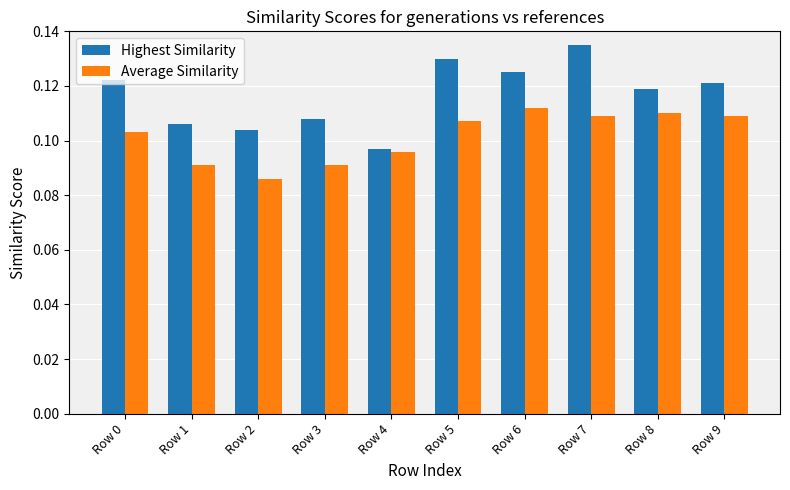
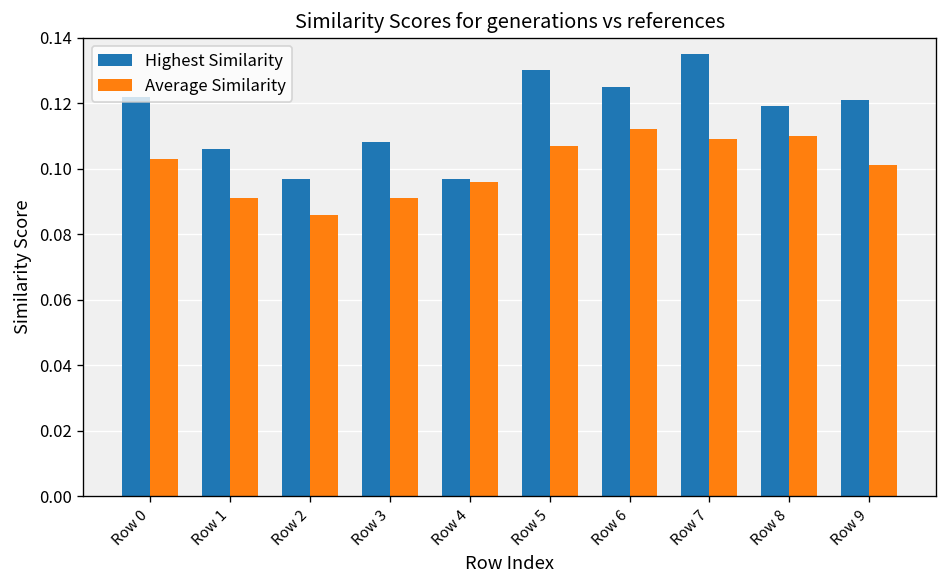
  {
    "Highest Similarity": {
      "Row 1": 0.106,
-     "Row 2": 0.104,
+     "Row 2": 0.097,
      "Row 3": 0.108,
      "Row 4": 0.097,
      "Row 5": 0.130,
      "Row 6": 0.125,
      "Row 7": 0.135,
      "Row 8": 0.119,
      "Row 9": 0.121
    },
    "Average Similarity": {
      "Row 0": 0.103,
      "Row 1": 0.091,
      "Row 2": 0.086,
      "Row 3": 0.091,
      "Row 4": 0.096,
      "Row 5": 0.107,
      "Row 6": 0.112,
      "Row 7": 0.109,
      "Row 8": 0.110,
-     "Row 9": 0.109
+     "Row 9": 0.101
    }
  }
